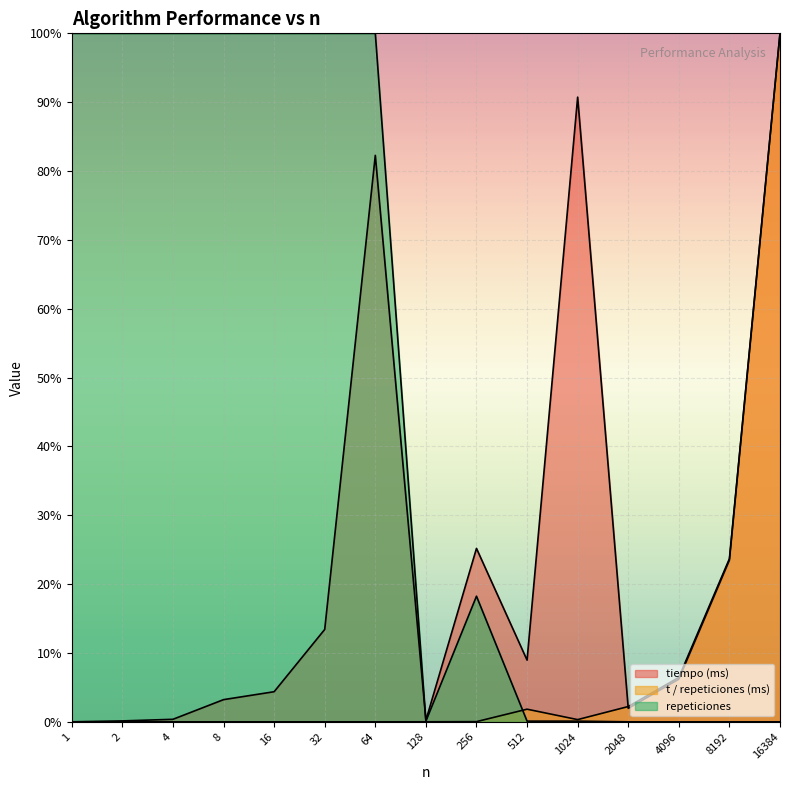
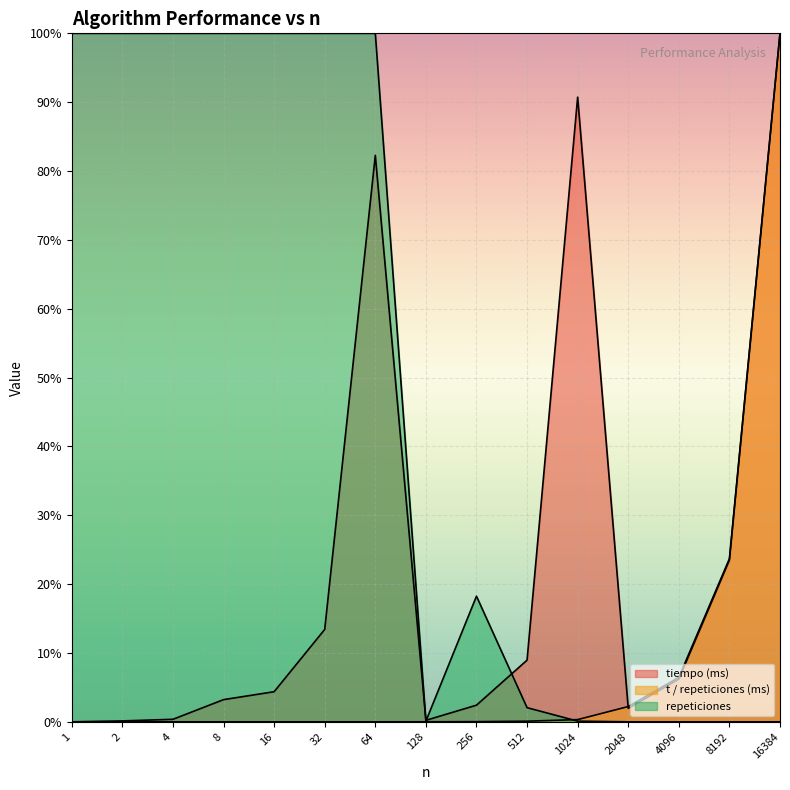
  {
    "tiempo (ms)": {
      "8": "3%",
      "16": "4%",
      "32": "13%",
      "64": "82%",
-     "256": "25%",
+     "256": "2%",
      "512": "9%",
      "1024": "91%"
    },
    "t / repeticiones (ms)": {
      "8": "0%",
      "16": "0%",
      "32": "0%",
      "64": "0%",
      "256": "0%",
-     "512": "2%"
+     "512": "0%"
    },
    "repeticiones": {
      "1": "100%",
      "2": "100%",
      "4": "100%",
      "8": "100%",
      "16": "100%",
      "32": "100%",
      "64": "100%",
      "256": "18%",
-     "512": "0%",
+     "512": "2%",
      "2048": "0%",
      "4096": "0%",
      "8192": "0%",
      "16384": "0%"
    }
  }
